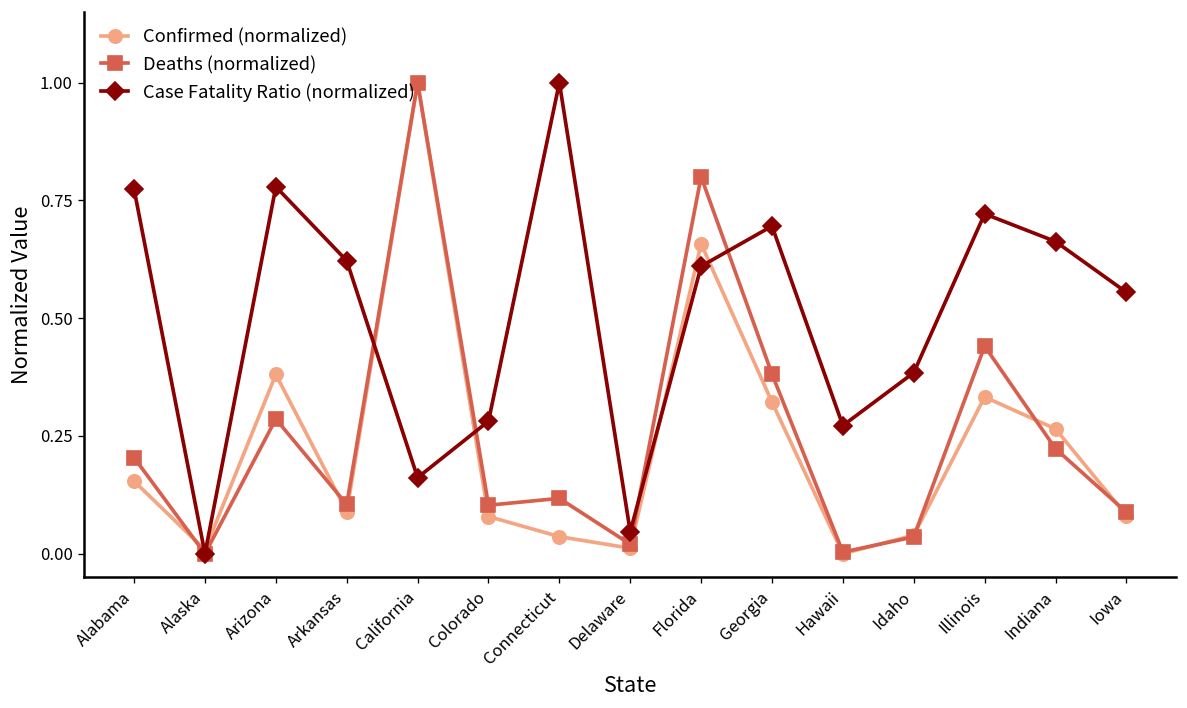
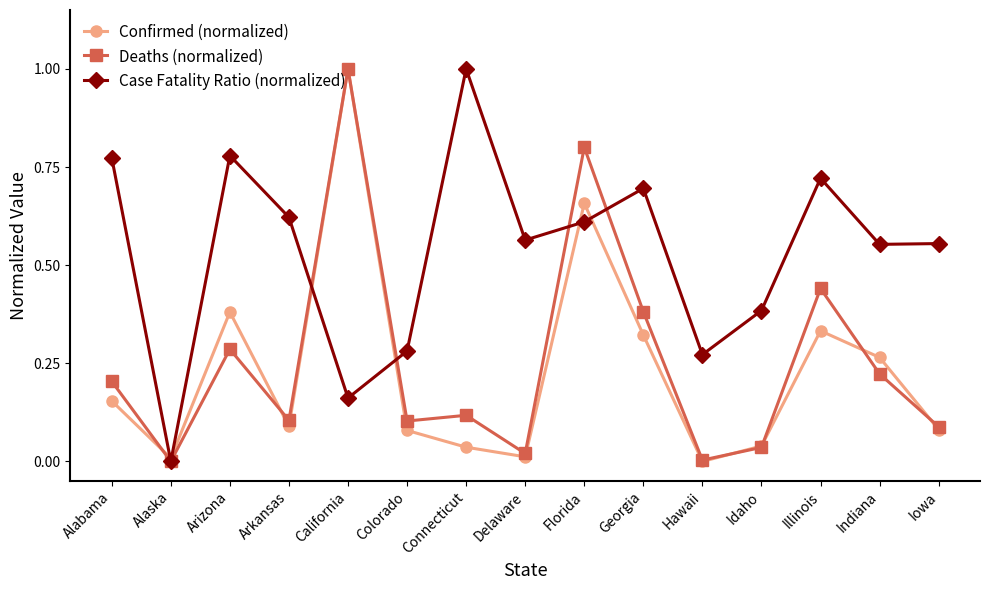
  {
    "Confirmed (normalized)": {
      "Alabama": 0.15,
      "Alaska": 0.01,
      "Arizona": 0.38,
      "Arkansas": 0.09,
      "Colorado": 0.08,
      "Connecticut": 0.04,
      "Delaware": 0.01,
      "Florida": 0.66,
      "Georgia": 0.32,
      "Illinois": 0.33,
      "Indiana": 0.26,
      "Iowa": 0.08
    },
    "Deaths (normalized)": {
      "Alabama": 0.20,
      "Arizona": 0.29,
      "Arkansas": 0.10,
      "Colorado": 0.10,
      "Connecticut": 0.12,
      "Delaware": 0.02,
      "Florida": 0.80,
      "Georgia": 0.38,
      "Illinois": 0.44,
      "Indiana": 0.22,
      "Iowa": 0.09
    },
    "Case Fatality Ratio (normalized)": {
      "Alabama": 0.77,
      "Arizona": 0.78,
      "Arkansas": 0.62,
      "California": 0.16,
      "Colorado": 0.28,
      "Connecticut": 1.00,
-     "Delaware": 0.05,
+     "Delaware": 0.56,
      "Florida": 0.61,
      "Georgia": 0.70,
      "Hawaii": 0.27,
      "Idaho": 0.38,
      "Illinois": 0.72,
-     "Indiana": 0.66,
+     "Indiana": 0.55,
      "Iowa": 0.55
    }
  }
